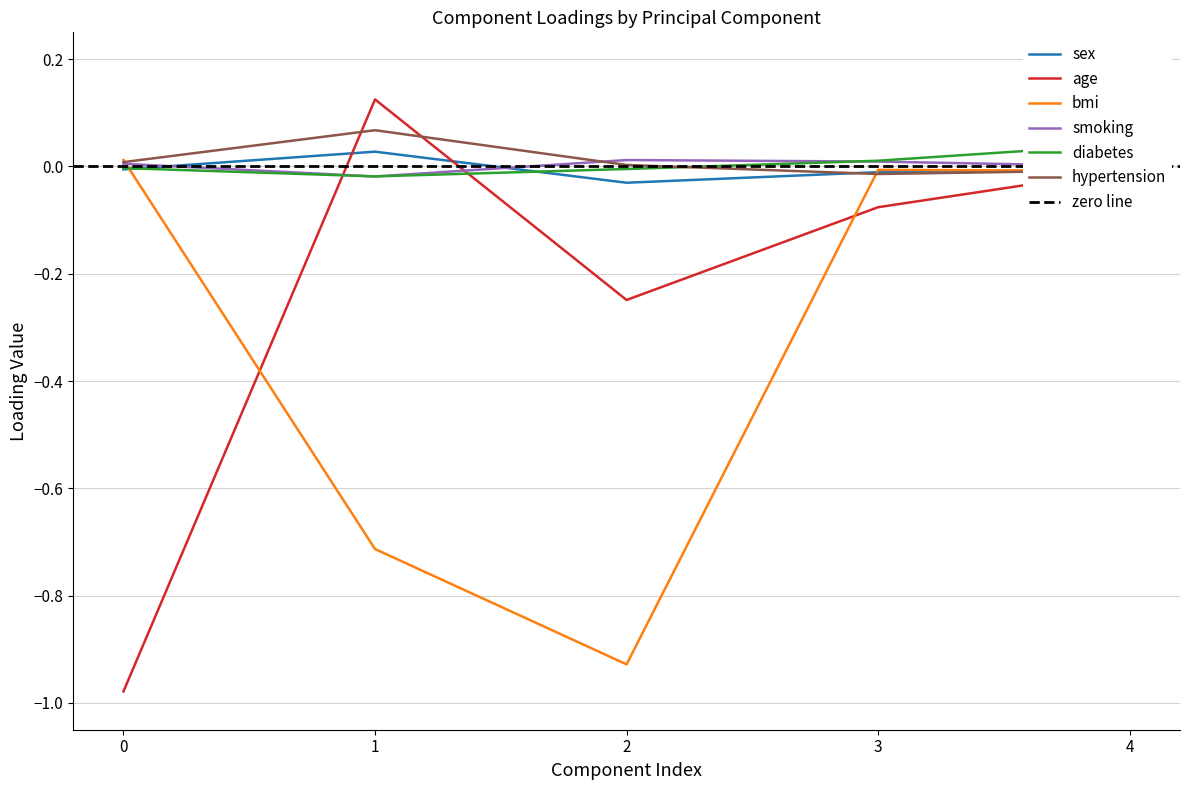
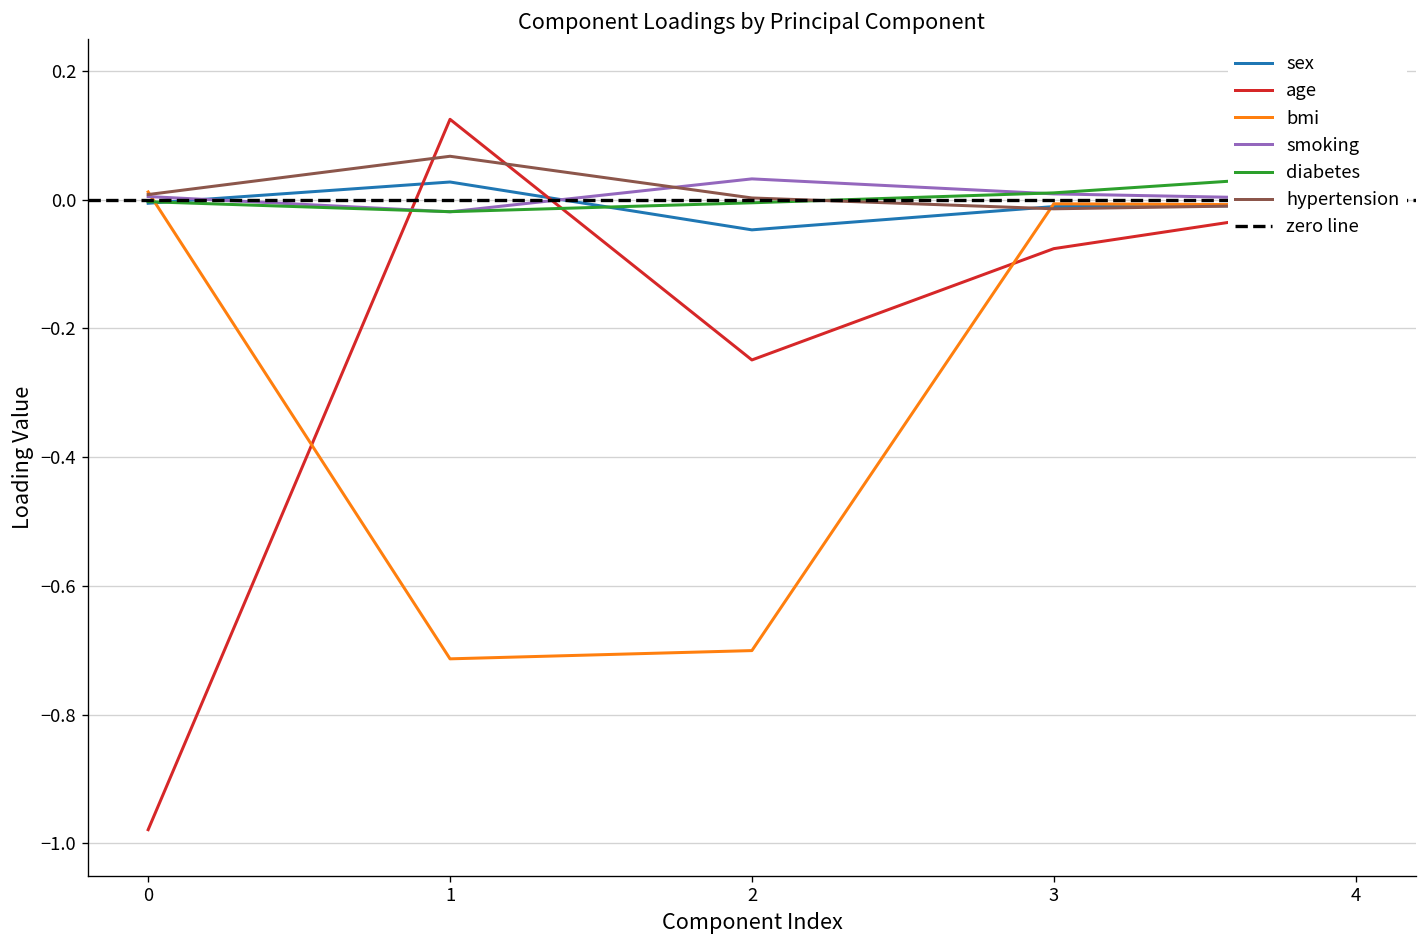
  {
    "sex": {
      "1": 0.03,
-     "2": -0.03
+     "2": -0.05
    },
    "age": {
      "0": -0.98,
      "1": 0.12,
      "2": -0.25,
      "3": -0.08
    },
    "bmi": {
      "1": -0.71,
-     "2": -0.93
+     "2": -0.70
    },
    "smoking": {
-     "2": 0.01
+     "2": 0.03
    },
    "diabetes": {
      "2": 0.00
    },
    "hypertension": {
      "1": 0.07,
      "2": 0.00
    }
  }
